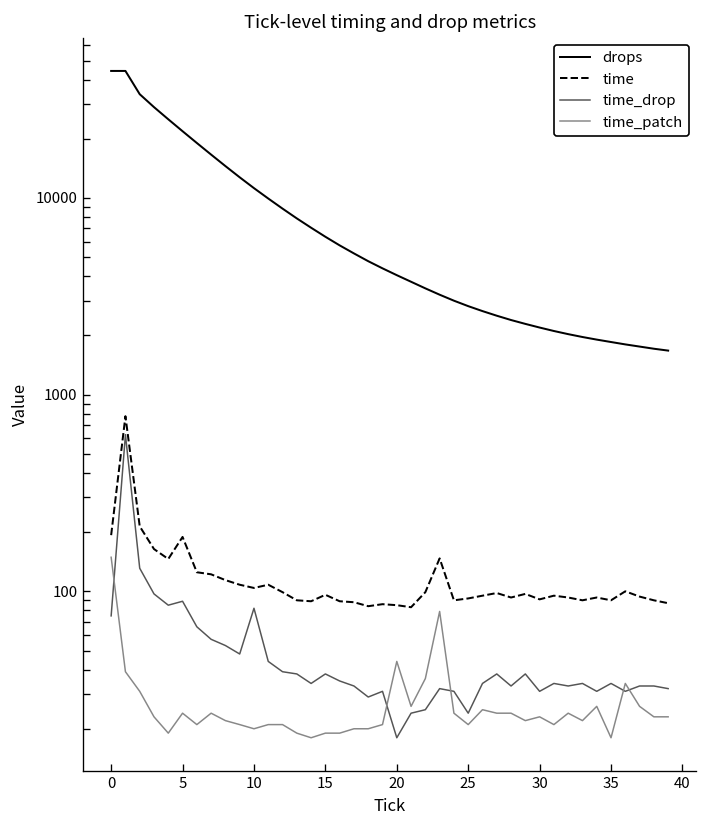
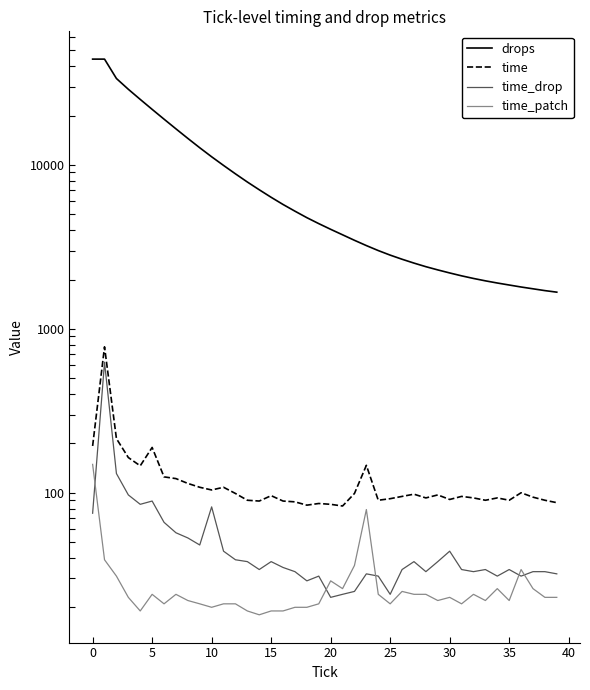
  {
    "time_drop": {
      "0": 80,
      "5": 90,
      "10": 80,
      "15": 38,
-     "20": 18,
+     "20": 23,
      "25": 24,
-     "30": 31,
+     "30": 44,
      "35": 34
    },
    "time_patch": {
      "0": 150,
      "5": 24,
      "10": 20,
      "15": 19,
-     "20": 44,
+     "20": 29,
      "25": 21,
      "30": 23,
-     "35": 18
+     "35": 22
    }
  }
